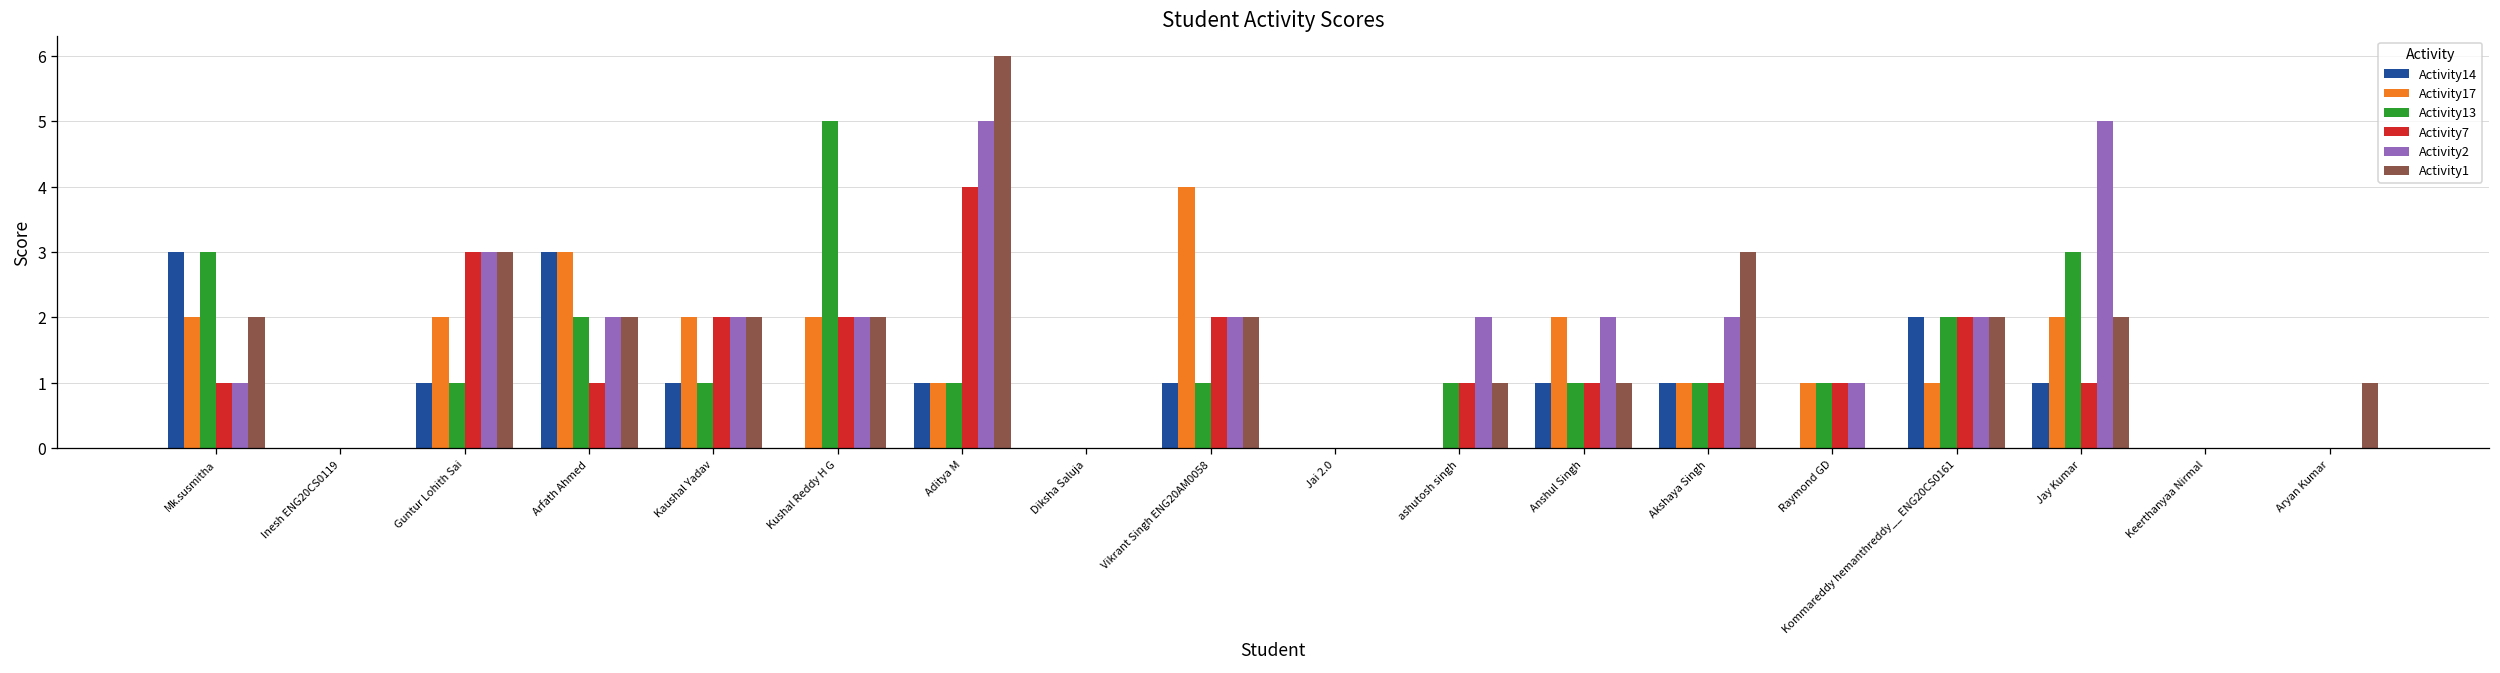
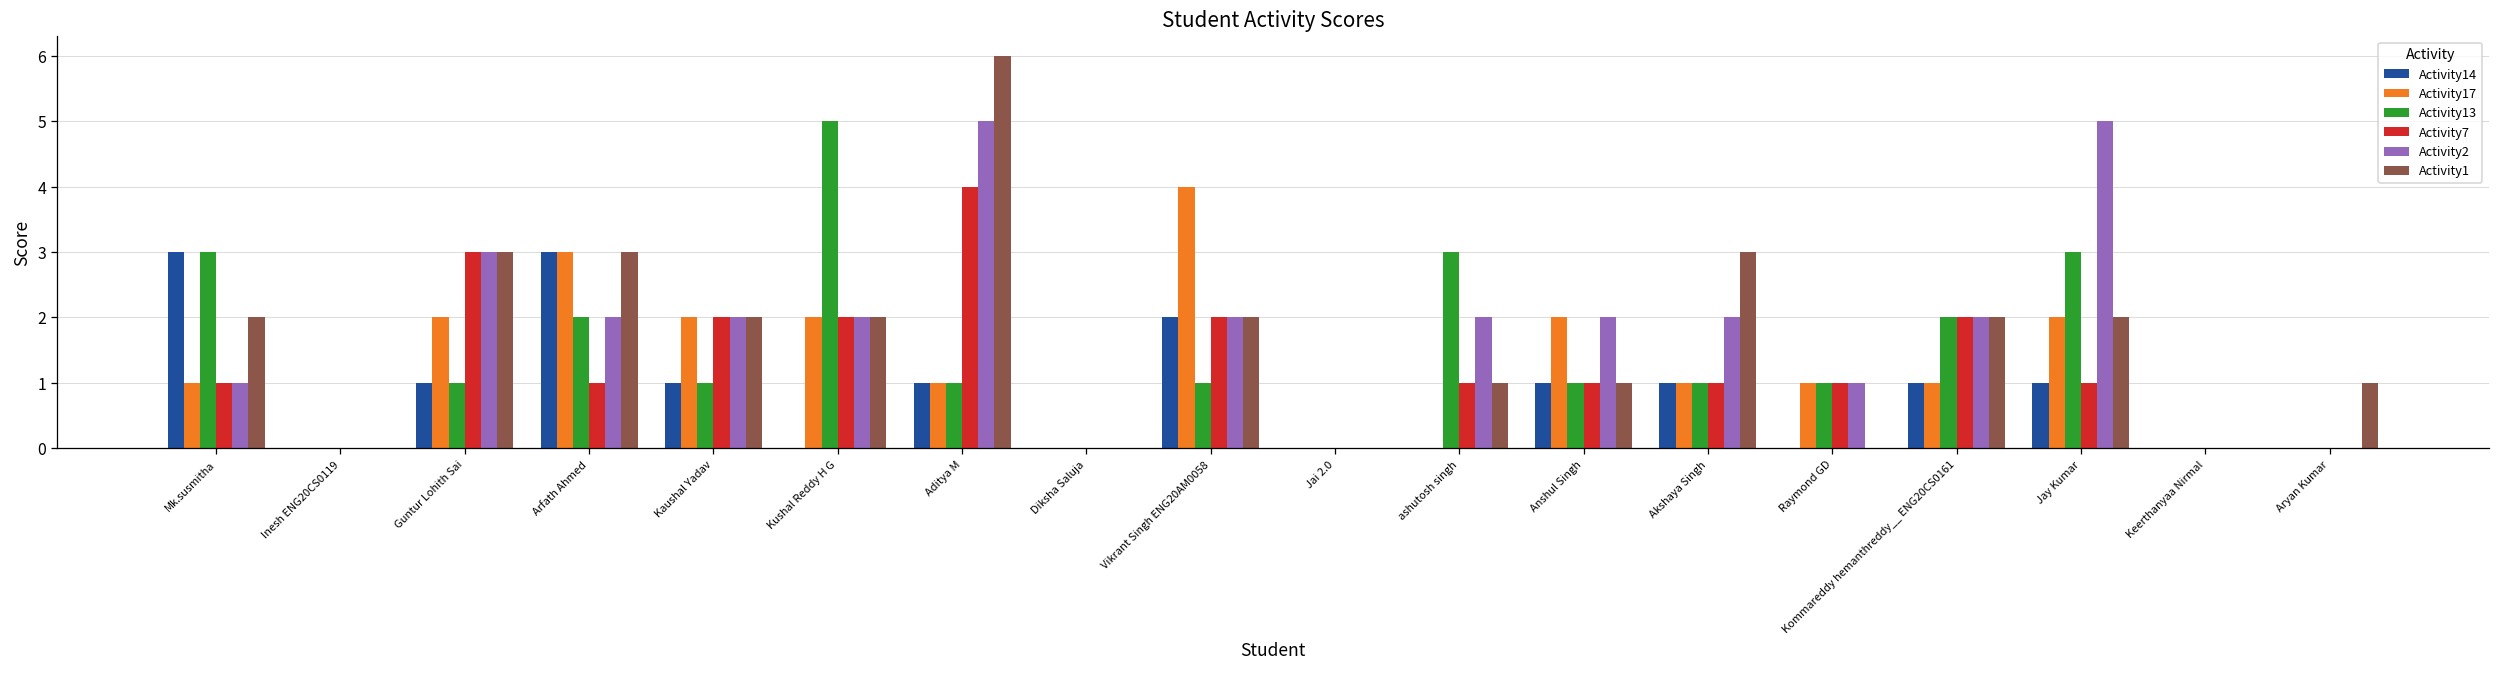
  {
    "Activity14": {
      "Mk.susmitha": 3,
      "Inesh ENG20CS0119": 0,
      "Guntur Lohith Sai": 1,
      "Arfath Ahmed": 3,
      "Kaushal Yadav": 1,
      "Kushal Reddy H G": 0,
      "Aditya M": 1,
      "Diksha Saluja": 0,
-     "Vikrant Singh ENG20AM0058": 1,
+     "Vikrant Singh ENG20AM0058": 2,
      "Jai 2.0": 0,
      "ashutosh singh": 0,
      "Anshul Singh": 1,
      "Akshaya Singh": 1,
      "Raymond GD": 0,
-     "Kommareddy hemanthreddy__ ENG20CS0161": 2,
+     "Kommareddy hemanthreddy__ ENG20CS0161": 1,
      "Jay Kumar": 1,
      "Keerthanyaa Nirmal": 0,
      "Aryan Kumar": 0
    },
    "Activity17": {
-     "Mk.susmitha": 2,
+     "Mk.susmitha": 1,
      "Inesh ENG20CS0119": 0,
      "Guntur Lohith Sai": 2,
      "Arfath Ahmed": 3,
      "Kaushal Yadav": 2,
      "Kushal Reddy H G": 2,
      "Aditya M": 1,
      "Diksha Saluja": 0,
      "Vikrant Singh ENG20AM0058": 4,
      "Jai 2.0": 0,
      "ashutosh singh": 0,
      "Anshul Singh": 2,
      "Akshaya Singh": 1,
      "Raymond GD": 1,
      "Kommareddy hemanthreddy__ ENG20CS0161": 1,
      "Jay Kumar": 2,
      "Keerthanyaa Nirmal": 0,
      "Aryan Kumar": 0
    },
    "Activity13": {
      "Mk.susmitha": 3,
      "Inesh ENG20CS0119": 0,
      "Guntur Lohith Sai": 1,
      "Arfath Ahmed": 2,
      "Kaushal Yadav": 1,
      "Kushal Reddy H G": 5,
      "Aditya M": 1,
      "Diksha Saluja": 0,
      "Vikrant Singh ENG20AM0058": 1,
      "Jai 2.0": 0,
-     "ashutosh singh": 1,
+     "ashutosh singh": 3,
      "Anshul Singh": 1,
      "Akshaya Singh": 1,
      "Raymond GD": 1,
      "Kommareddy hemanthreddy__ ENG20CS0161": 2,
      "Jay Kumar": 3,
      "Keerthanyaa Nirmal": 0,
      "Aryan Kumar": 0
    },
    "Activity7": {
      "Mk.susmitha": 1,
      "Inesh ENG20CS0119": 0,
      "Guntur Lohith Sai": 3,
      "Arfath Ahmed": 1,
      "Kaushal Yadav": 2,
      "Kushal Reddy H G": 2,
      "Aditya M": 4,
      "Diksha Saluja": 0,
      "Vikrant Singh ENG20AM0058": 2,
      "Jai 2.0": 0,
      "ashutosh singh": 1,
      "Anshul Singh": 1,
      "Akshaya Singh": 1,
      "Raymond GD": 1,
      "Kommareddy hemanthreddy__ ENG20CS0161": 2,
      "Jay Kumar": 1,
      "Keerthanyaa Nirmal": 0,
      "Aryan Kumar": 0
    },
    "Activity2": {
      "Mk.susmitha": 1,
      "Inesh ENG20CS0119": 0,
      "Guntur Lohith Sai": 3,
      "Arfath Ahmed": 2,
      "Kaushal Yadav": 2,
      "Kushal Reddy H G": 2,
      "Aditya M": 5,
      "Diksha Saluja": 0,
      "Vikrant Singh ENG20AM0058": 2,
      "Jai 2.0": 0,
      "ashutosh singh": 2,
      "Anshul Singh": 2,
      "Akshaya Singh": 2,
      "Raymond GD": 1,
      "Kommareddy hemanthreddy__ ENG20CS0161": 2,
      "Jay Kumar": 5,
      "Keerthanyaa Nirmal": 0,
      "Aryan Kumar": 0
    },
    "Activity1": {
      "Mk.susmitha": 2,
      "Inesh ENG20CS0119": 0,
      "Guntur Lohith Sai": 3,
-     "Arfath Ahmed": 2,
+     "Arfath Ahmed": 3,
      "Kaushal Yadav": 2,
      "Kushal Reddy H G": 2,
      "Aditya M": 6,
      "Diksha Saluja": 0,
      "Vikrant Singh ENG20AM0058": 2,
      "Jai 2.0": 0,
      "ashutosh singh": 1,
      "Anshul Singh": 1,
      "Akshaya Singh": 3,
      "Raymond GD": 0,
      "Kommareddy hemanthreddy__ ENG20CS0161": 2,
      "Jay Kumar": 2,
      "Keerthanyaa Nirmal": 0,
      "Aryan Kumar": 1
    }
  }
